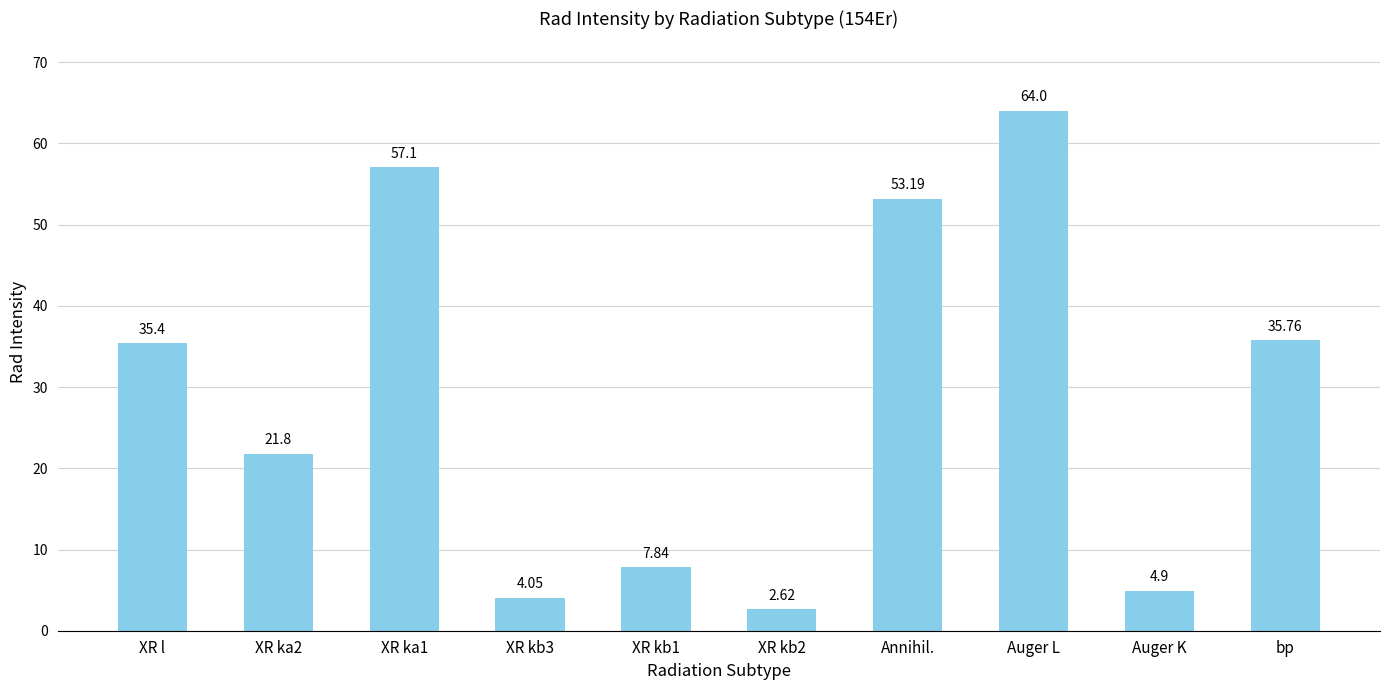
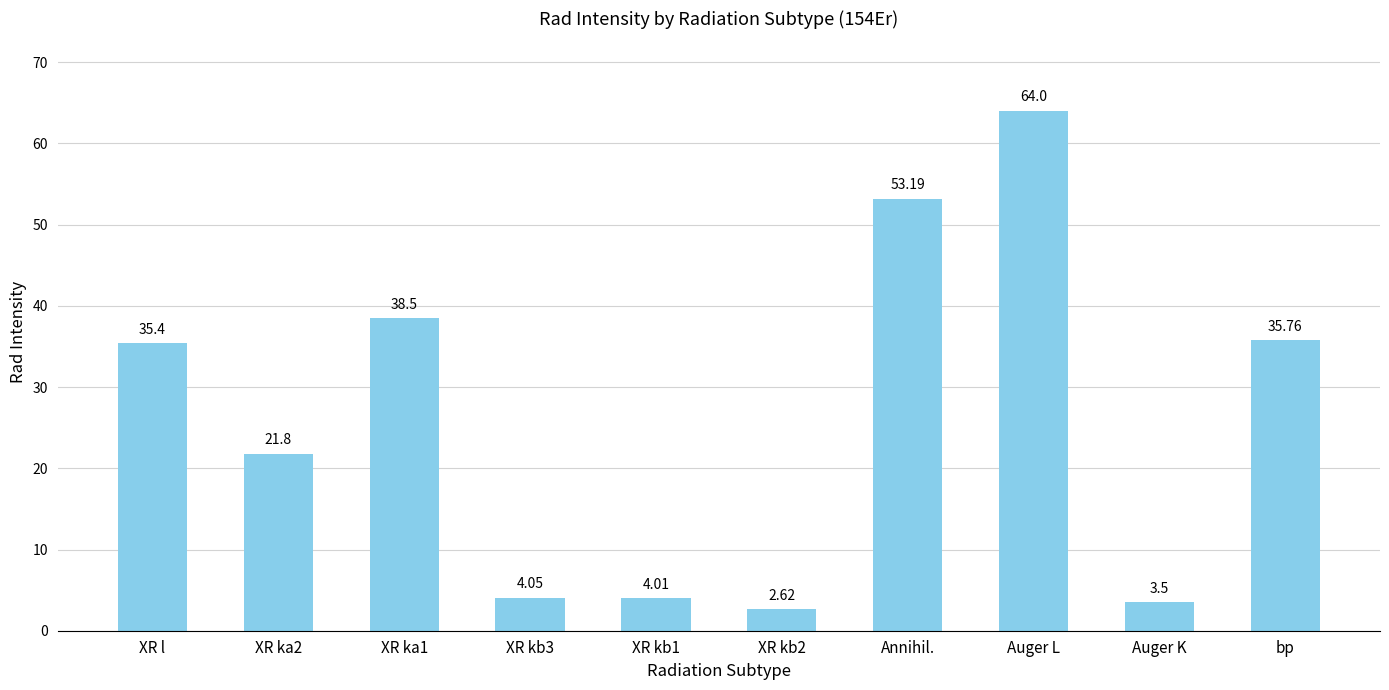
  {
    "XR l": 35.4,
    "XR ka2": 21.8,
-   "XR ka1": 57.1,
+   "XR ka1": 38.5,
    "XR kb3": 4.05,
-   "XR kb1": 7.84,
+   "XR kb1": 4.01,
    "XR kb2": 2.62,
    "Annihil.": 53.19,
    "Auger L": 64.0,
-   "Auger K": 4.9,
+   "Auger K": 3.5,
    "bp": 35.76
  }
